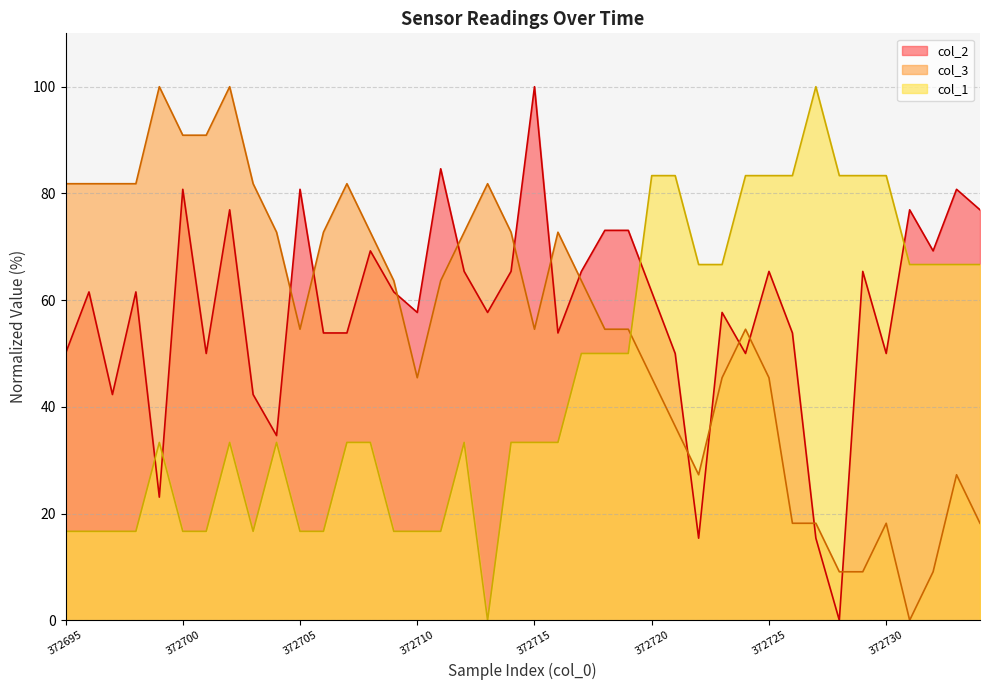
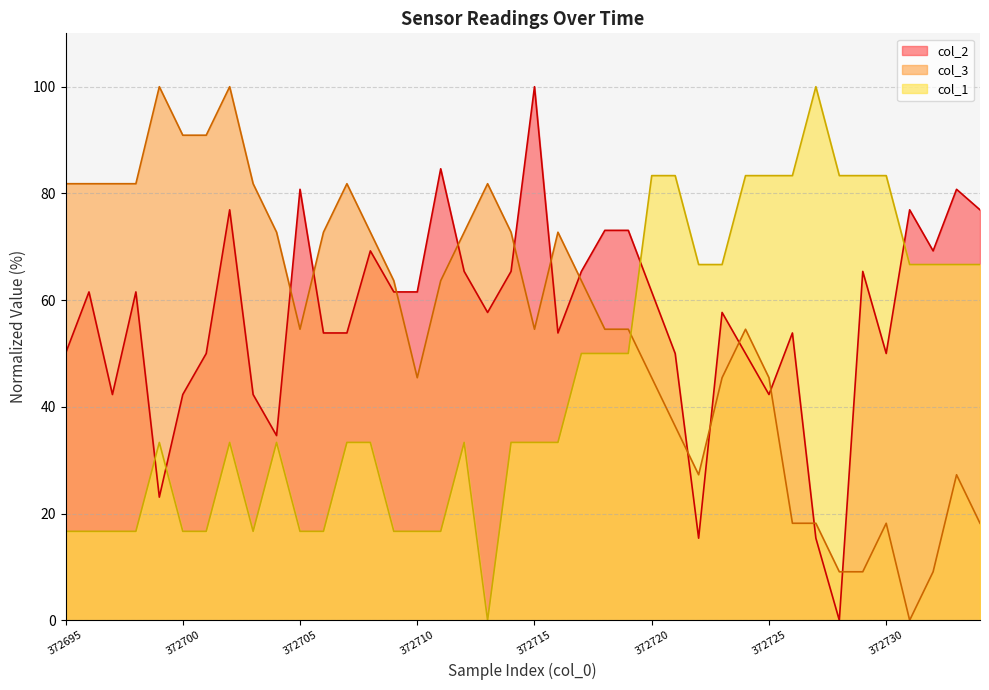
  {
    "col_2": {
      "372695": 50,
-     "372700": 81,
+     "372700": 42,
      "372705": 81,
-     "372710": 58,
+     "372710": 62,
      "372715": 100,
      "372720": 62,
-     "372725": 65,
+     "372725": 42,
      "372730": 50
    }
  }
